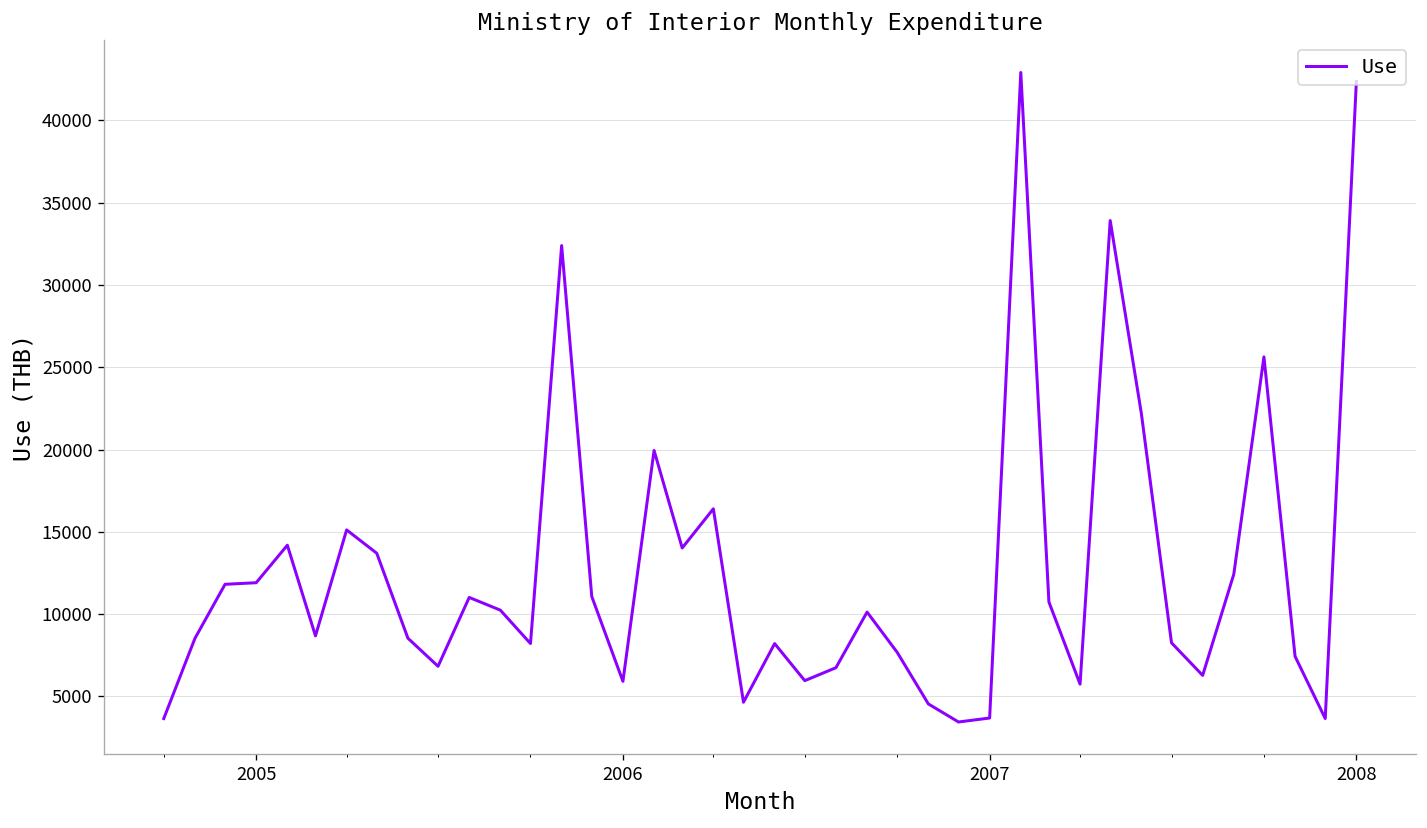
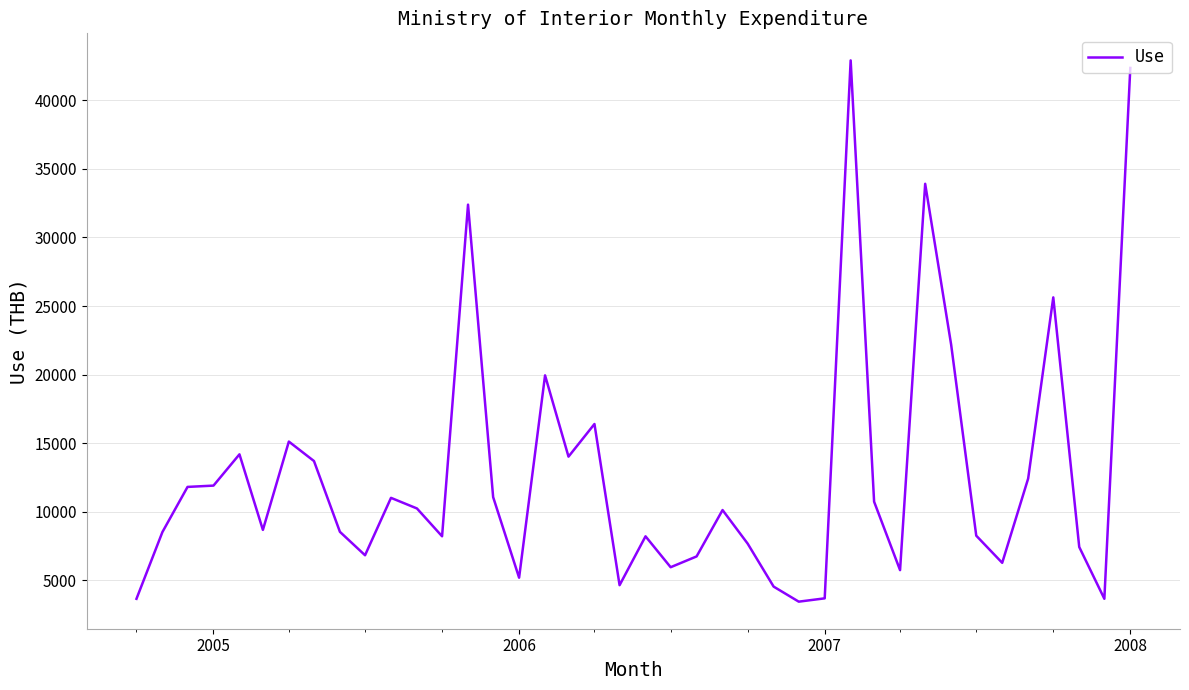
  {
    "2005": 11900,
-   "2006": 5900,
+   "2006": 5200,
    "2007": 3700
  }
